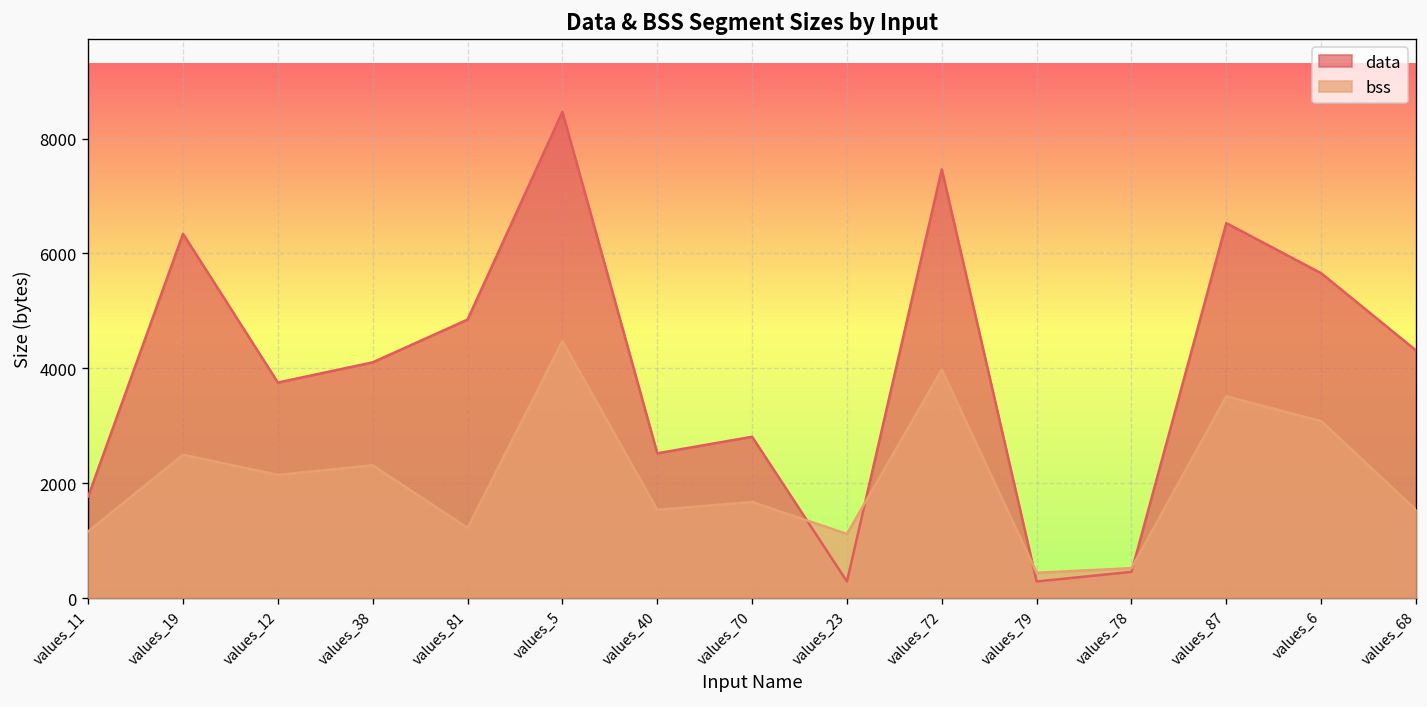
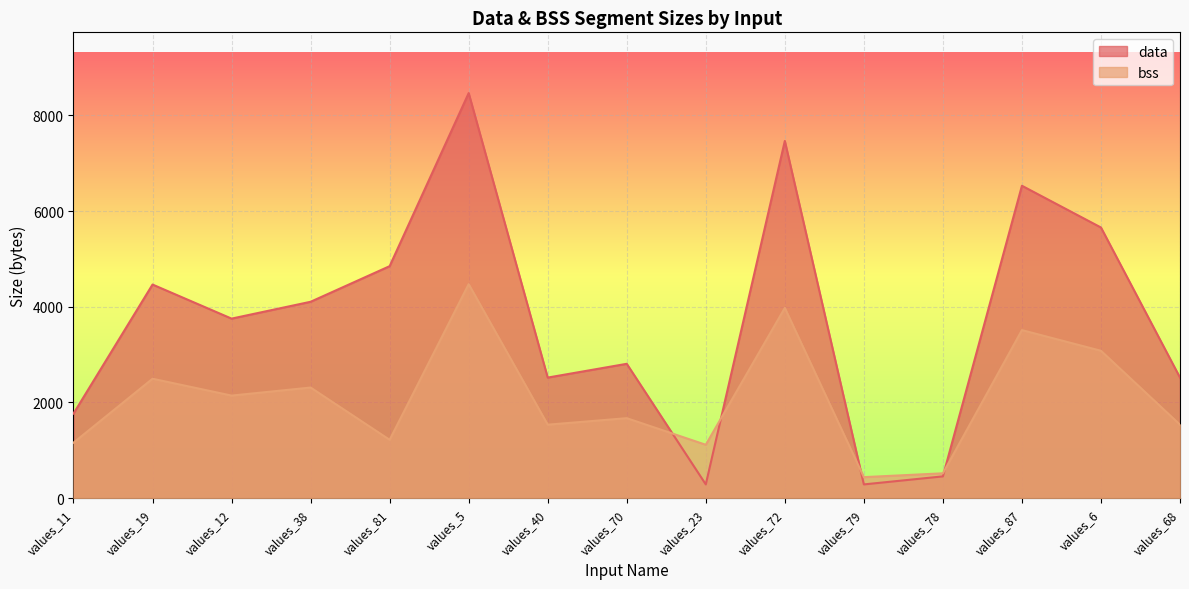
  {
    "data": {
      "values_11": 1800,
-     "values_19": 6300,
+     "values_19": 4500,
      "values_12": 3800,
      "values_38": 4100,
      "values_81": 4800,
      "values_5": 8500,
      "values_40": 2500,
      "values_70": 2800,
      "values_23": 300,
      "values_72": 7500,
      "values_79": 300,
      "values_78": 500,
      "values_87": 6500,
      "values_6": 5700,
-     "values_68": 4300
+     "values_68": 2500
    },
    "bss": {
      "values_11": 1200,
      "values_19": 2500,
      "values_12": 2100,
      "values_38": 2300,
      "values_81": 1200,
      "values_5": 4500,
      "values_40": 1500,
      "values_70": 1700,
      "values_23": 1100,
      "values_72": 4000,
      "values_79": 400,
      "values_78": 500,
      "values_87": 3500,
      "values_6": 3100,
      "values_68": 1500
    }
  }
